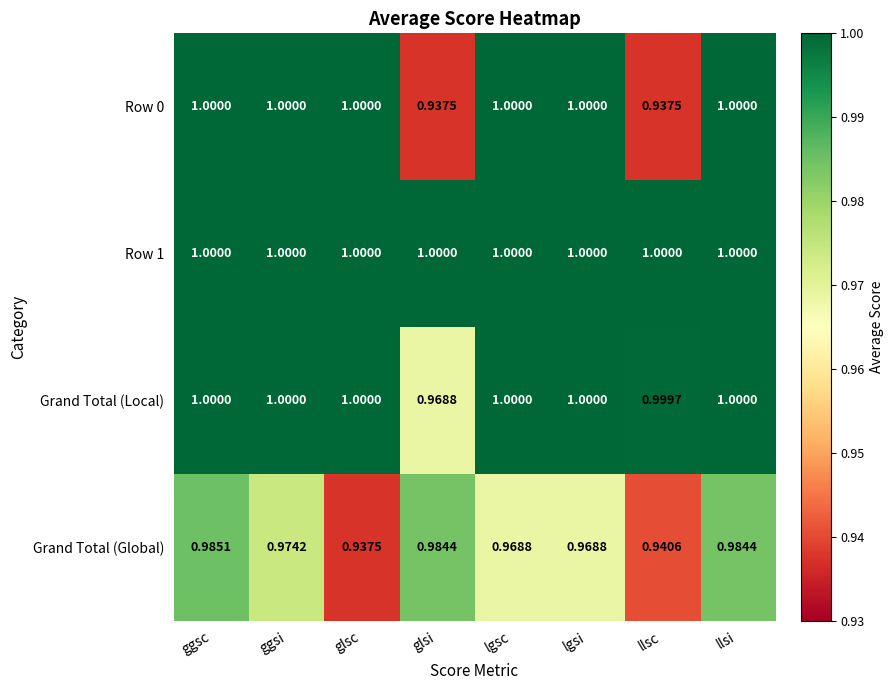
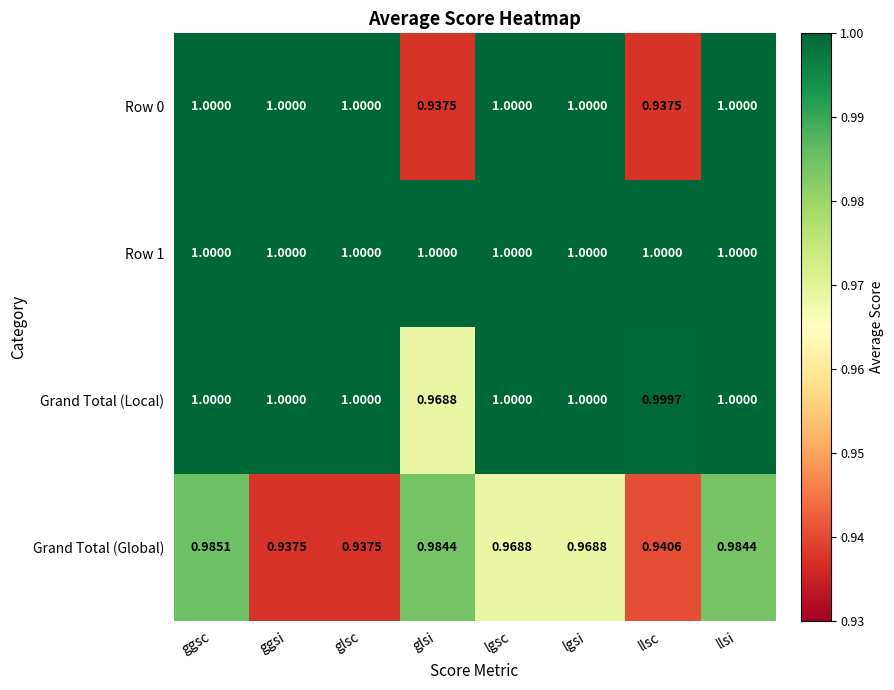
  {
    "Row 0": {
      "ggsc": 1.0000,
      "ggsi": 1.0000,
      "glsc": 1.0000,
      "glsi": 0.9375,
      "lgsc": 1.0000,
      "lgsi": 1.0000,
      "llsc": 0.9375,
      "llsi": 1.0000
    },
    "Row 1": {
      "ggsc": 1.0000,
      "ggsi": 1.0000,
      "glsc": 1.0000,
      "glsi": 1.0000,
      "lgsc": 1.0000,
      "lgsi": 1.0000,
      "llsc": 1.0000,
      "llsi": 1.0000
    },
    "Grand Total (Local)": {
      "ggsc": 1.0000,
      "ggsi": 1.0000,
      "glsc": 1.0000,
      "glsi": 0.9688,
      "lgsc": 1.0000,
      "lgsi": 1.0000,
      "llsc": 0.9997,
      "llsi": 1.0000
    },
    "Grand Total (Global)": {
      "ggsc": 0.9851,
-     "ggsi": 0.9742,
+     "ggsi": 0.9375,
      "glsc": 0.9375,
      "glsi": 0.9844,
      "lgsc": 0.9688,
      "lgsi": 0.9688,
      "llsc": 0.9406,
      "llsi": 0.9844
    }
  }
